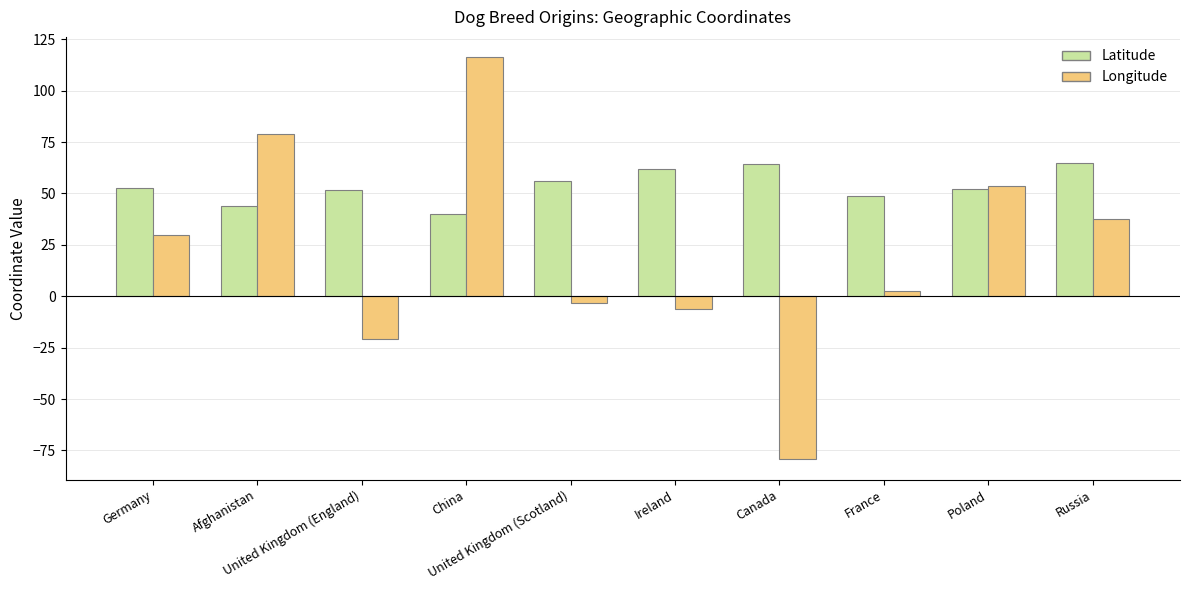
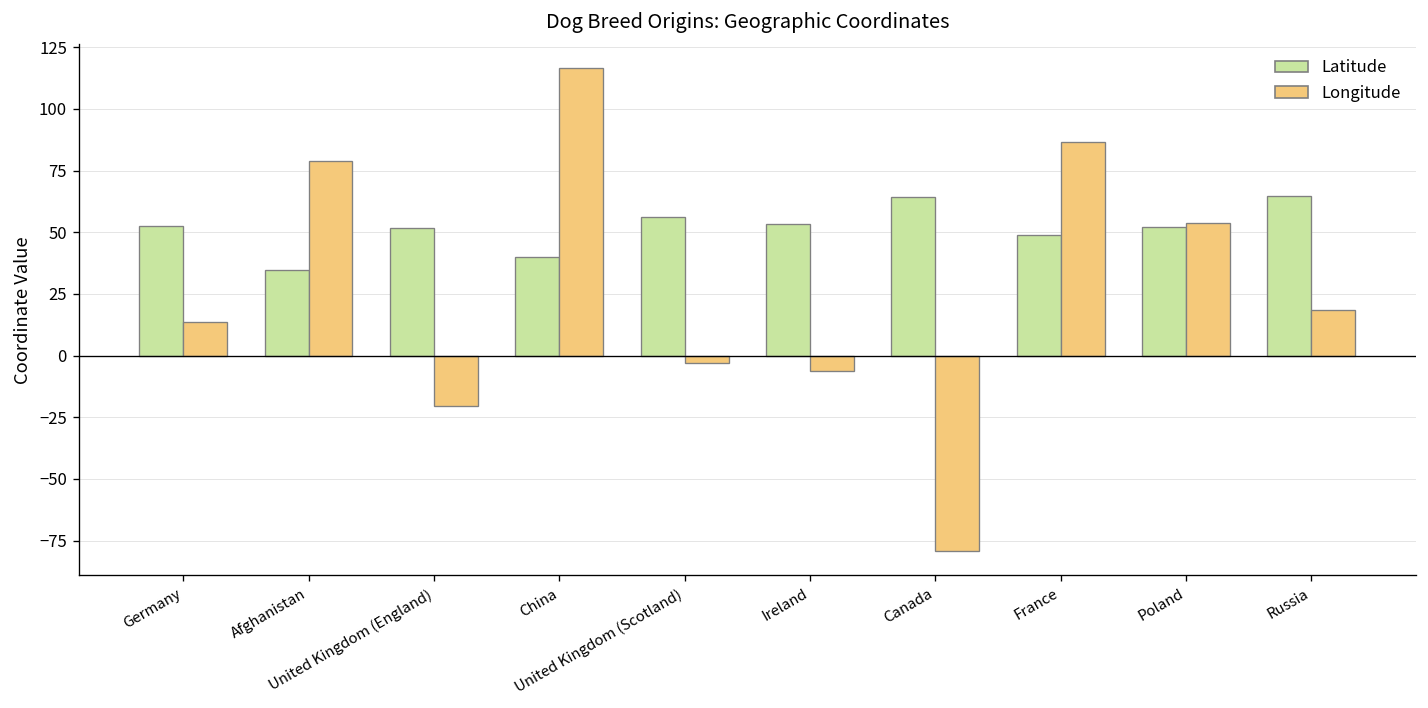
  {
    "Latitude": {
      "Germany": 53,
-     "Afghanistan": 44,
+     "Afghanistan": 35,
      "United Kingdom (England)": 52,
      "China": 40,
      "United Kingdom (Scotland)": 56,
-     "Ireland": 62,
+     "Ireland": 53,
      "Canada": 64,
      "France": 49,
      "Poland": 52,
      "Russia": 65
    },
    "Longitude": {
-     "Germany": 30,
+     "Germany": 13,
      "Afghanistan": 79,
      "United Kingdom (England)": -21,
      "China": 116,
      "United Kingdom (Scotland)": -3,
      "Ireland": -6,
      "Canada": -79,
-     "France": 2,
+     "France": 86,
      "Poland": 54,
-     "Russia": 38
+     "Russia": 18
    }
  }
